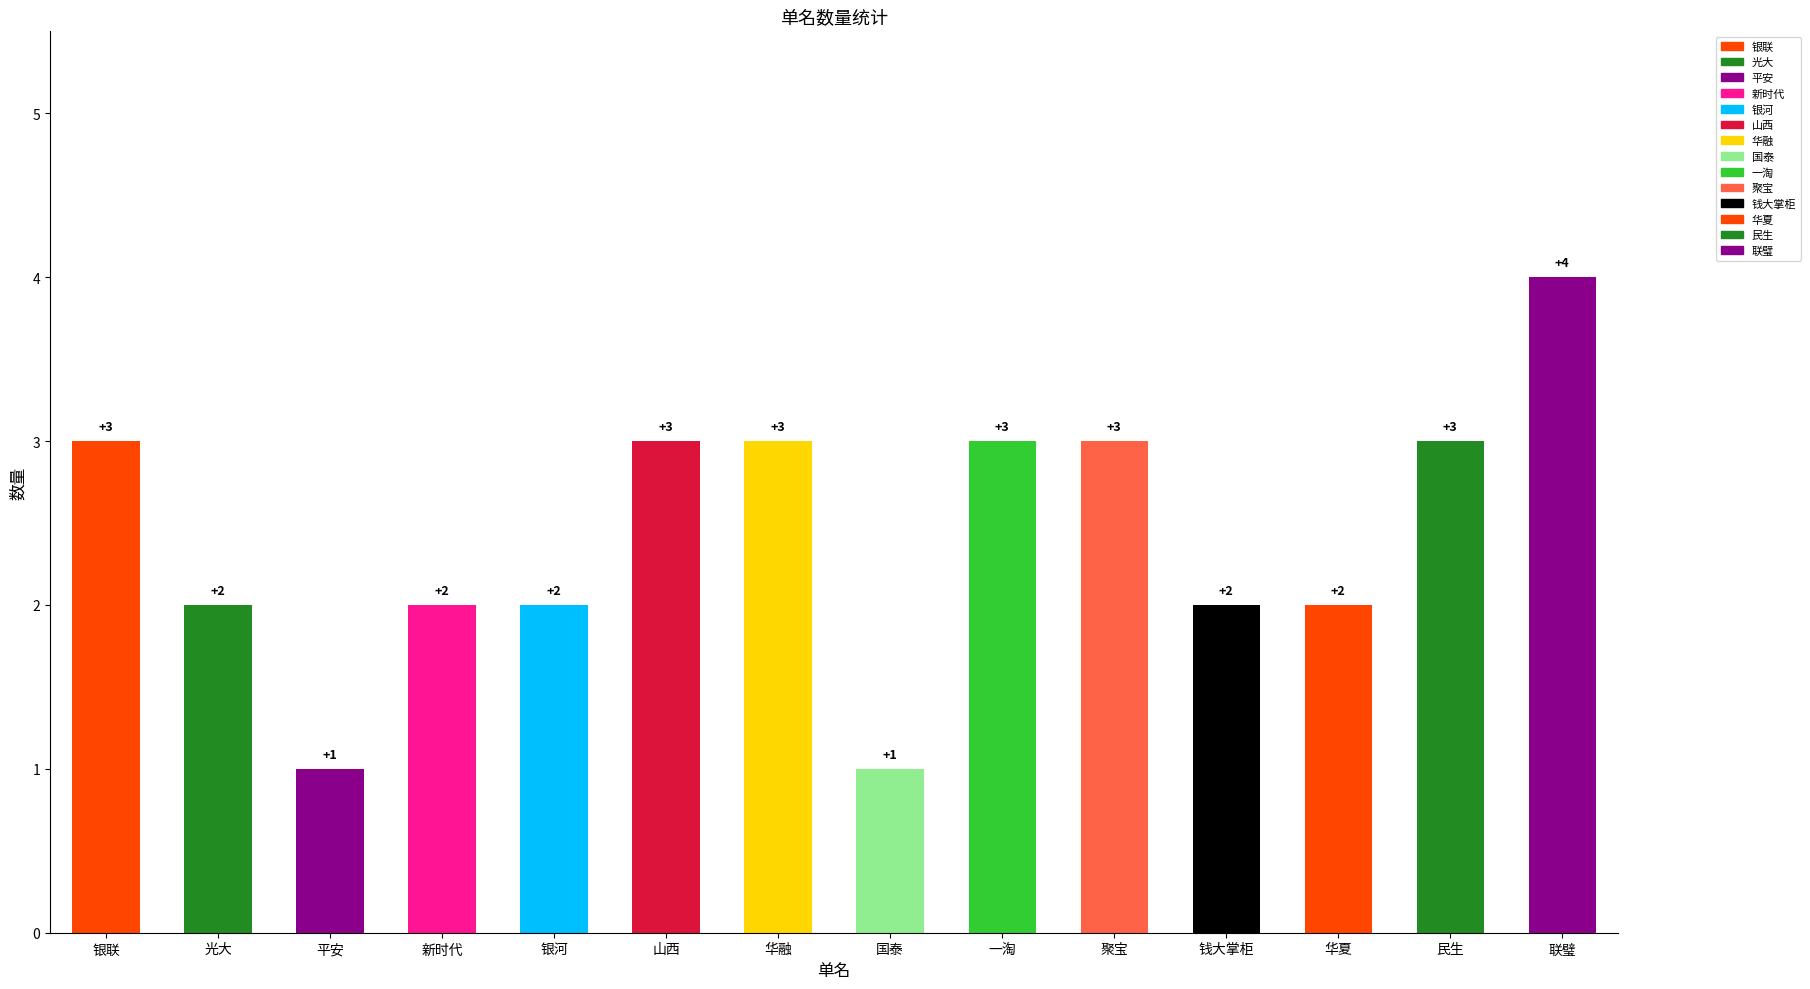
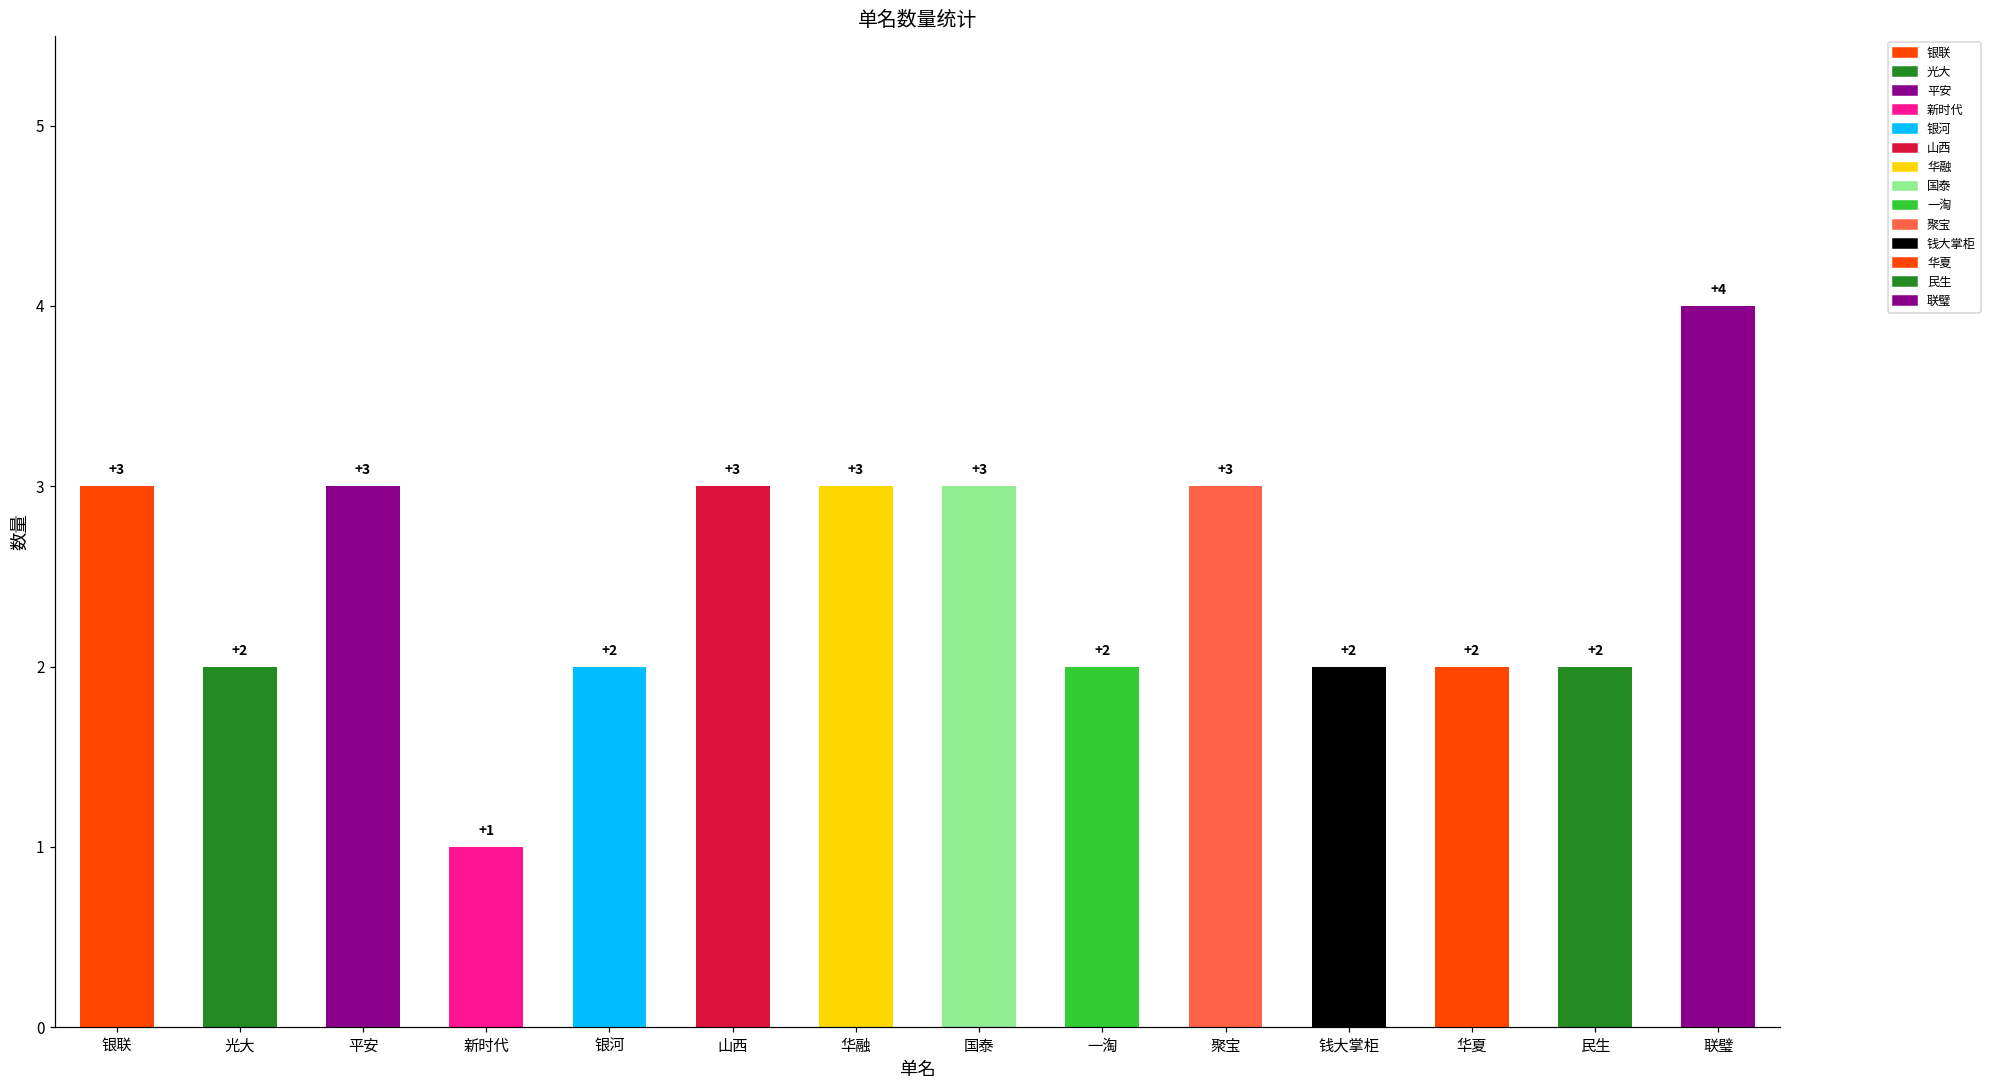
  {
    "银联": "+3",
    "光大": "+2",
-   "平安": "+1",
-   "新时代": "+2",
+   "平安": "+3",
+   "新时代": "+1",
    "银河": "+2",
    "山西": "+3",
    "华融": "+3",
-   "国泰": "+1",
-   "一淘": "+3",
+   "国泰": "+3",
+   "一淘": "+2",
    "聚宝": "+3",
    "钱大掌柜": "+2",
    "华夏": "+2",
-   "民生": "+3",
+   "民生": "+2",
    "联璧": "+4"
  }
